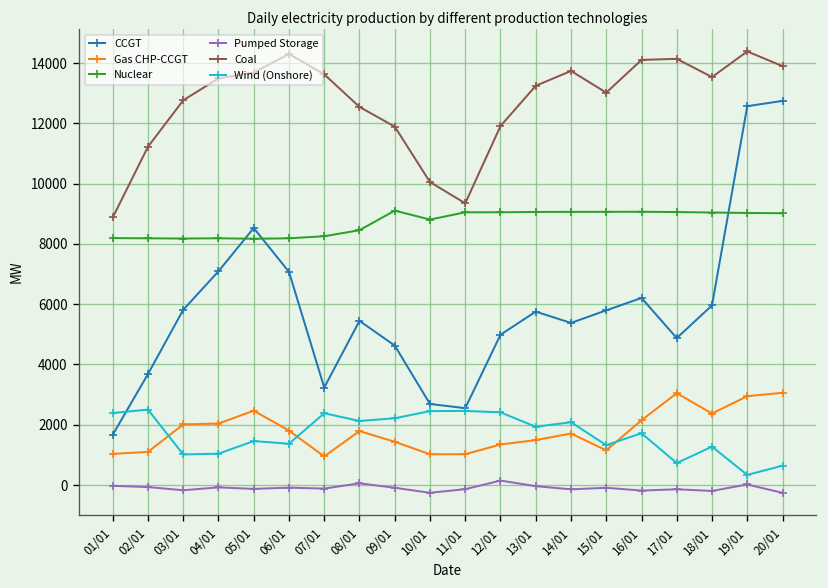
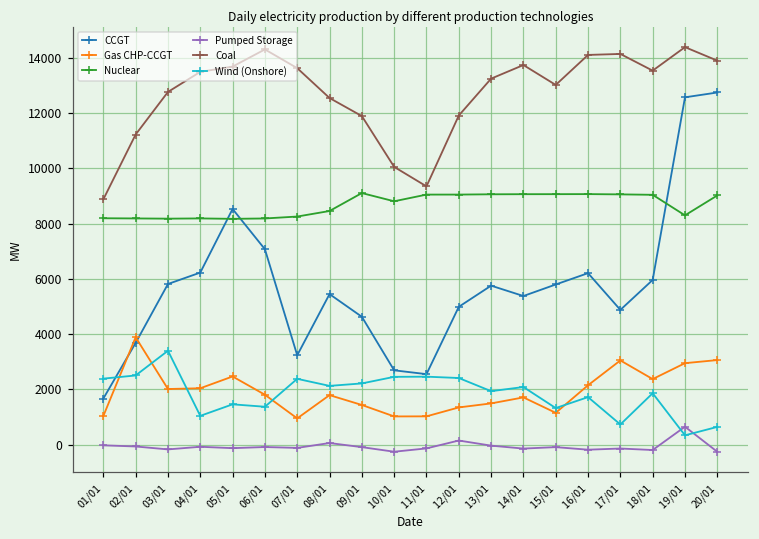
  {
    "CCGT": {
      "01/01": 1700,
      "02/01": 3700,
      "03/01": 5800,
-     "04/01": 7100,
+     "04/01": 6200,
      "05/01": 8500,
      "06/01": 7100,
      "07/01": 3200,
      "08/01": 5400,
      "09/01": 4600,
      "10/01": 2700,
      "12/01": 5000,
      "13/01": 5800,
      "14/01": 5400,
      "15/01": 5800,
      "16/01": 6200,
      "17/01": 4900,
      "18/01": 6000,
      "19/01": 12600,
      "20/01": 12700
    },
    "Gas CHP-CCGT": {
      "01/01": 1000,
-     "02/01": 1100,
+     "02/01": 3900,
      "03/01": 2000,
      "04/01": 2000,
      "05/01": 2500,
      "06/01": 1800,
      "07/01": 900,
      "08/01": 1800,
      "09/01": 1400,
      "10/01": 1000,
      "11/01": 1000,
      "12/01": 1300,
      "13/01": 1500,
      "14/01": 1700,
      "15/01": 1200,
      "16/01": 2100,
      "17/01": 3000,
      "18/01": 2400,
      "19/01": 2900,
      "20/01": 3100
    },
    "Nuclear": {
      "01/01": 8200,
      "02/01": 8200,
      "03/01": 8200,
      "04/01": 8200,
      "05/01": 8200,
      "06/01": 8200,
      "07/01": 8300,
      "08/01": 8500,
      "09/01": 9100,
      "10/01": 8800,
      "11/01": 9000,
      "12/01": 9000,
      "13/01": 9100,
      "14/01": 9100,
      "15/01": 9100,
      "16/01": 9100,
      "17/01": 9100,
      "18/01": 9000,
-     "19/01": 9000,
+     "19/01": 8300,
      "20/01": 9000
    },
    "Pumped Storage": {
      "01/01": 0,
      "02/01": -100,
      "03/01": -200,
      "04/01": -100,
      "05/01": -100,
      "06/01": -100,
      "07/01": -100,
      "08/01": 100,
      "09/01": -100,
      "10/01": -300,
      "11/01": -100,
      "12/01": 100,
      "13/01": 0,
      "14/01": -100,
      "15/01": -100,
      "16/01": -200,
      "17/01": -100,
      "18/01": -200,
-     "19/01": 0,
+     "19/01": 600,
      "20/01": -300
    },
    "Coal": {
      "01/01": 8900,
      "02/01": 11200,
      "03/01": 12800,
      "08/01": 12500,
      "09/01": 11900,
      "10/01": 10100,
      "11/01": 9300,
      "12/01": 11900,
      "13/01": 13200,
      "14/01": 13700,
      "15/01": 13000,
      "16/01": 14100,
      "17/01": 14100,
      "18/01": 13500,
      "19/01": 14400,
      "20/01": 13900
    },
    "Wind (Onshore)": {
      "01/01": 2400,
      "02/01": 2500,
-     "03/01": 1000,
+     "03/01": 3400,
      "04/01": 1000,
      "05/01": 1500,
      "06/01": 1400,
      "07/01": 2400,
      "08/01": 2100,
      "09/01": 2200,
      "10/01": 2500,
      "12/01": 2400,
      "13/01": 1900,
      "14/01": 2100,
      "15/01": 1300,
      "16/01": 1700,
      "17/01": 700,
-     "18/01": 1300,
+     "18/01": 1900,
      "19/01": 300,
      "20/01": 600
    }
  }
